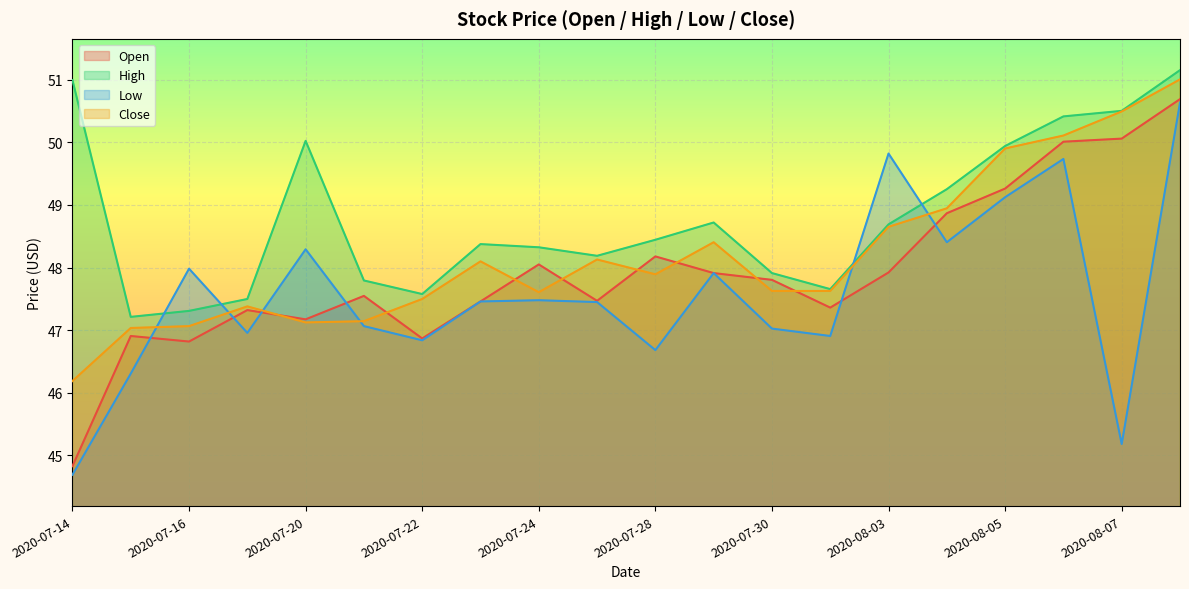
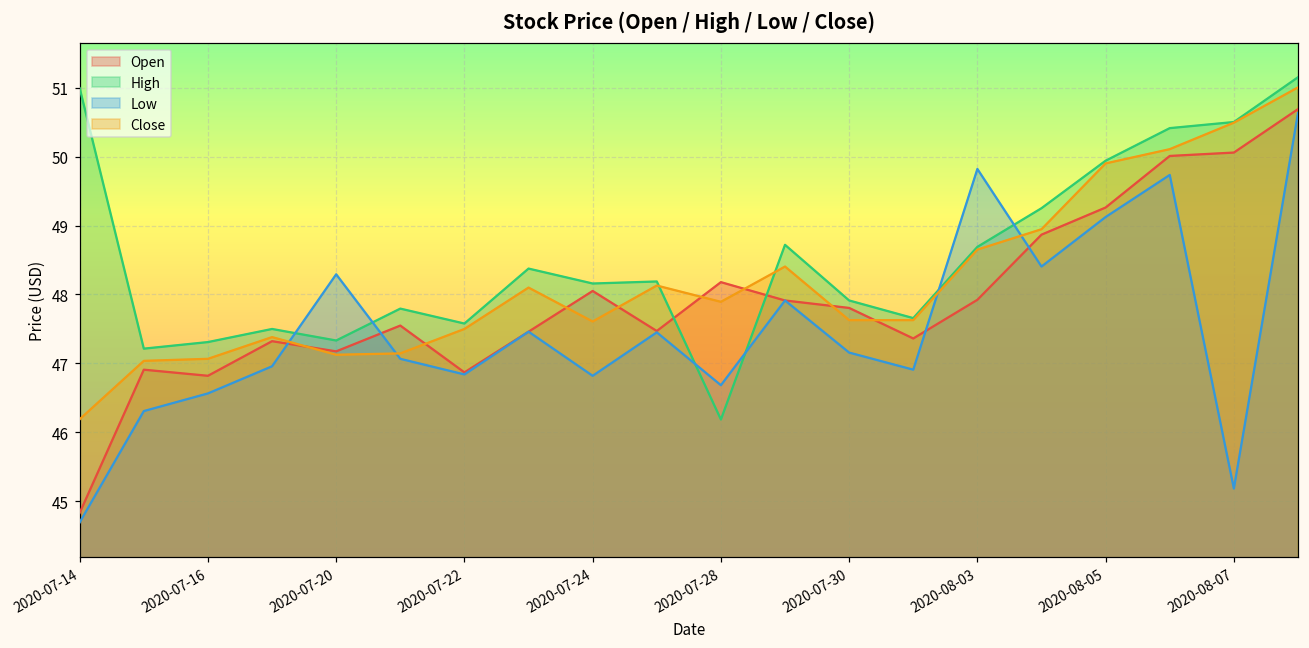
  {
    "High": {
      "2020-07-14": 51.0,
      "2020-07-16": 47.3,
-     "2020-07-20": 50.0,
+     "2020-07-20": 47.3,
      "2020-07-22": 47.6,
-     "2020-07-24": 48.3,
-     "2020-07-28": 48.4,
+     "2020-07-24": 48.2,
+     "2020-07-28": 46.2,
      "2020-07-30": 47.9
    },
    "Low": {
      "2020-07-14": 44.7,
-     "2020-07-16": 48.0,
+     "2020-07-16": 46.6,
      "2020-07-20": 48.3,
-     "2020-07-24": 47.5,
+     "2020-07-24": 46.8,
      "2020-07-28": 46.7,
-     "2020-07-30": 47.0,
+     "2020-07-30": 47.2,
      "2020-08-03": 49.8,
      "2020-08-05": 49.1,
      "2020-08-07": 45.2
    }
  }
